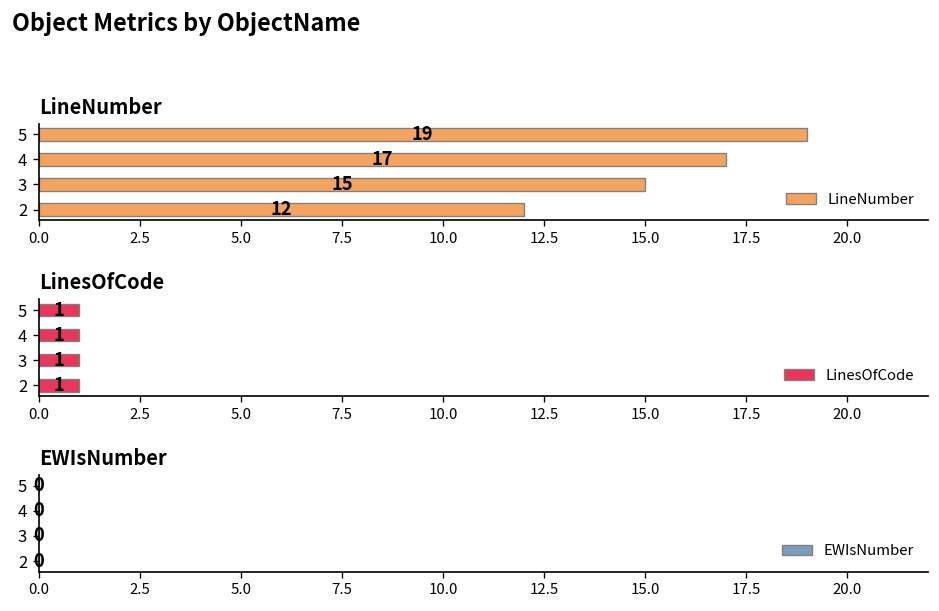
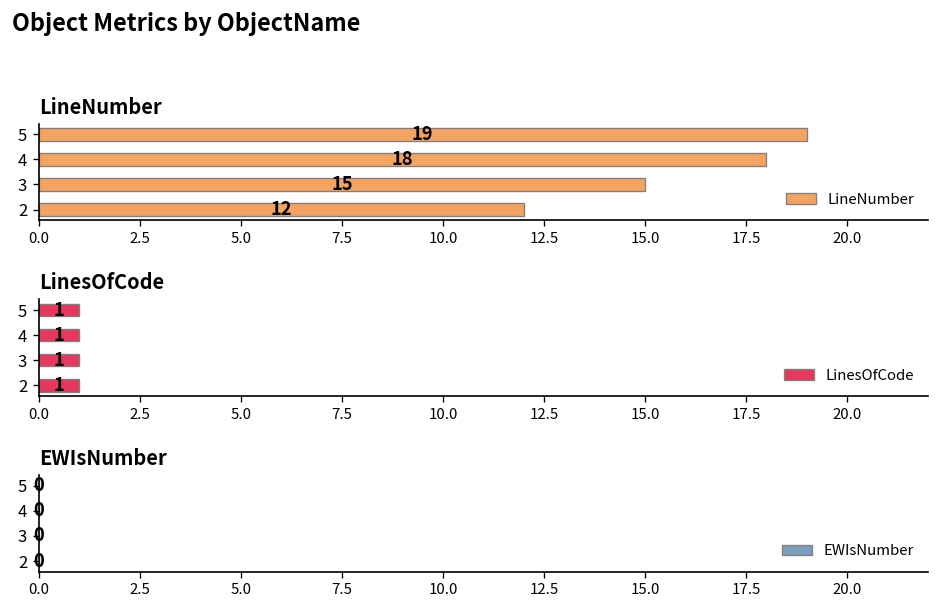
  {
    "LineNumber": {
      "5": 19,
-     "4": 17,
+     "4": 18,
      "3": 15,
      "2": 12
    },
    "LinesOfCode": {
      "5": 1,
      "4": 1,
      "3": 1,
      "2": 1
    },
    "EWIsNumber": {
      "5": 0,
      "4": 0,
      "3": 0,
      "2": 0
    }
  }
